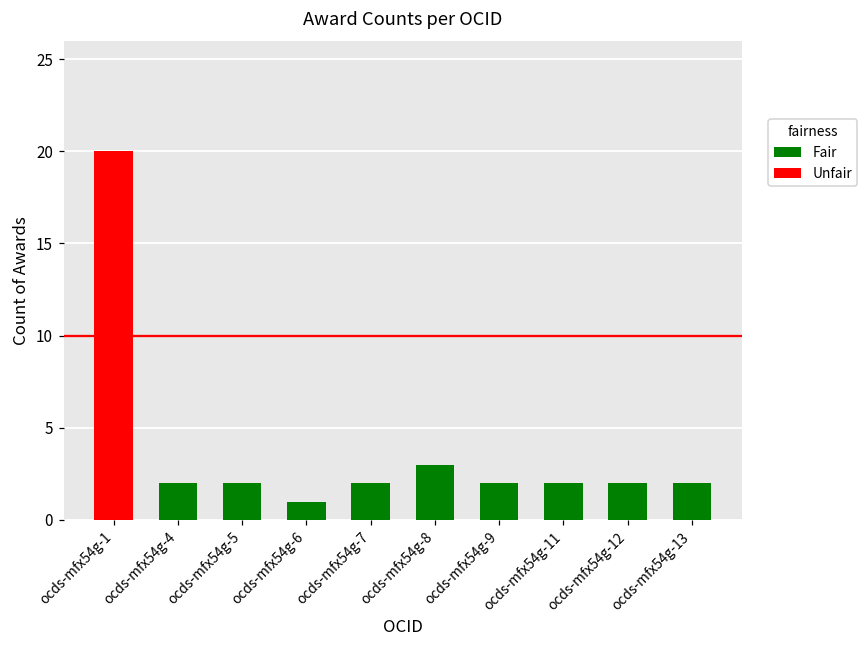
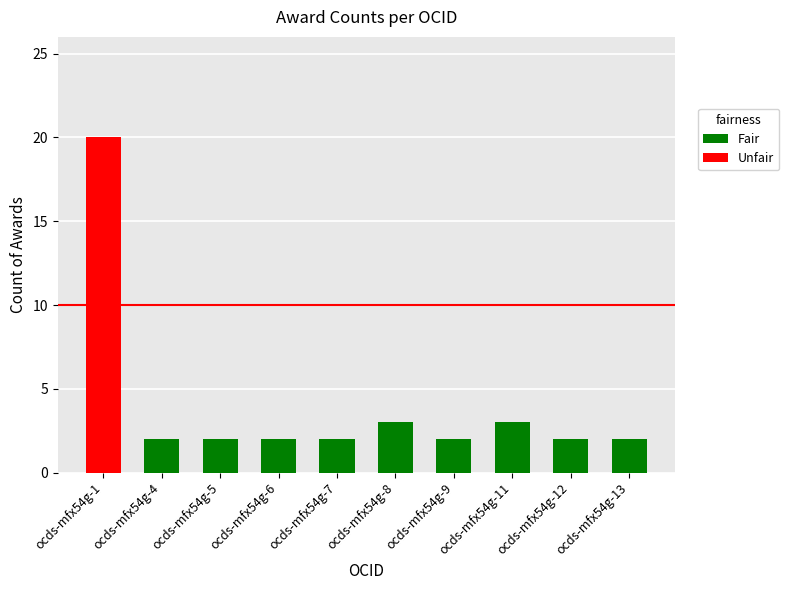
  {
    "Fair": {
      "ocds-mfx54g-1": 0,
      "ocds-mfx54g-4": 2,
      "ocds-mfx54g-5": 2,
-     "ocds-mfx54g-6": 1,
+     "ocds-mfx54g-6": 2,
      "ocds-mfx54g-7": 2,
      "ocds-mfx54g-8": 3,
      "ocds-mfx54g-9": 2,
-     "ocds-mfx54g-11": 2,
+     "ocds-mfx54g-11": 3,
      "ocds-mfx54g-12": 2,
      "ocds-mfx54g-13": 2
    },
    "Unfair": {
      "ocds-mfx54g-1": 20,
      "ocds-mfx54g-4": 0,
      "ocds-mfx54g-5": 0,
      "ocds-mfx54g-6": 0,
      "ocds-mfx54g-7": 0,
      "ocds-mfx54g-8": 0,
      "ocds-mfx54g-9": 0,
      "ocds-mfx54g-11": 0,
      "ocds-mfx54g-12": 0,
      "ocds-mfx54g-13": 0
    }
  }
